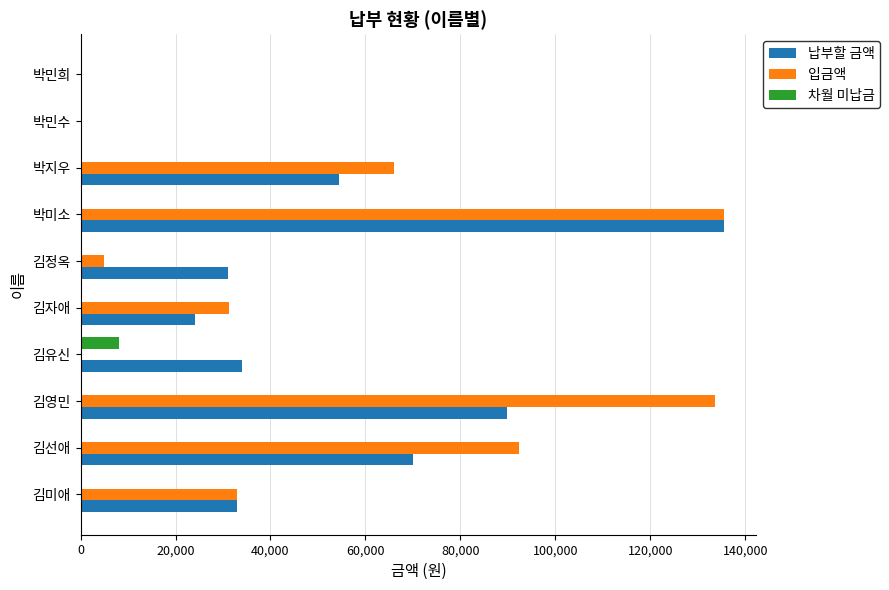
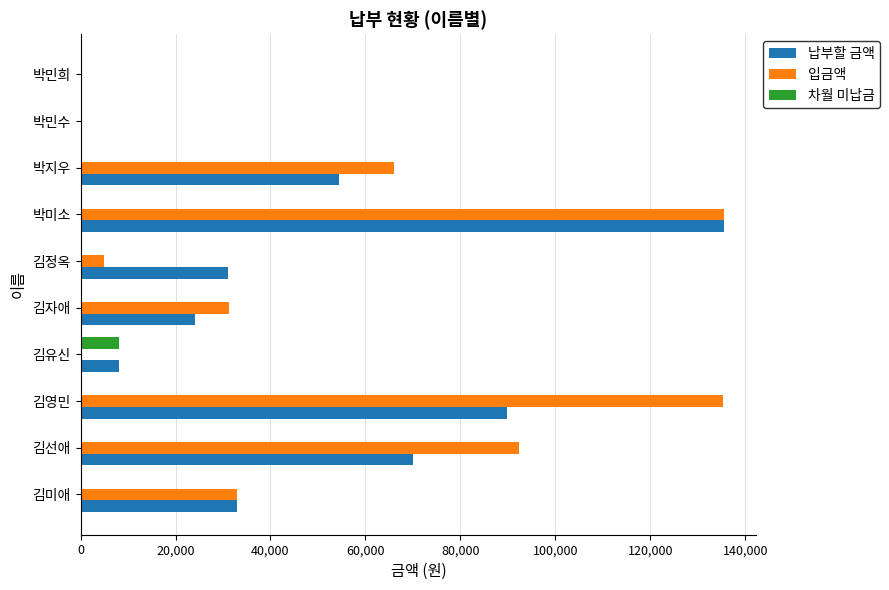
  {
    "납부할 금액": {
      "박민희": "0",
      "박민수": "0",
      "박지우": "55,000",
      "박미소": "136,000",
      "김정옥": "31,000",
      "김자애": "24,000",
-     "김유신": "34,000",
+     "김유신": "8,000",
      "김영민": "90,000",
      "김선애": "70,000",
      "김미애": "33,000"
    },
    "입금액": {
      "박민희": "0",
      "박민수": "0",
      "박지우": "66,000",
      "박미소": "136,000",
      "김정옥": "5,000",
      "김자애": "31,000",
      "김유신": "0",
-     "김영민": "134,000",
+     "김영민": "135,000",
      "김선애": "92,000",
      "김미애": "33,000"
    },
    "차월 미납금": {
      "박민희": "0",
      "박민수": "0",
      "박지우": "0",
      "박미소": "0",
      "김정옥": "0",
      "김자애": "0",
      "김유신": "8,000",
      "김영민": "0",
      "김선애": "0",
      "김미애": "0"
    }
  }
